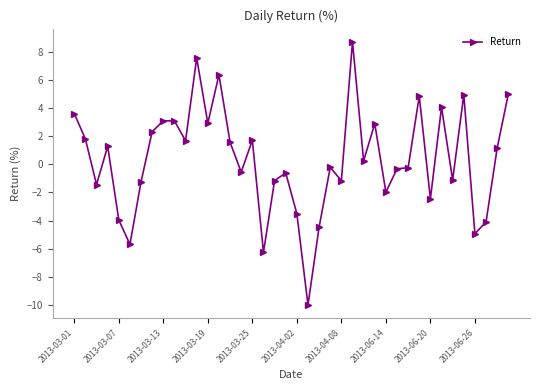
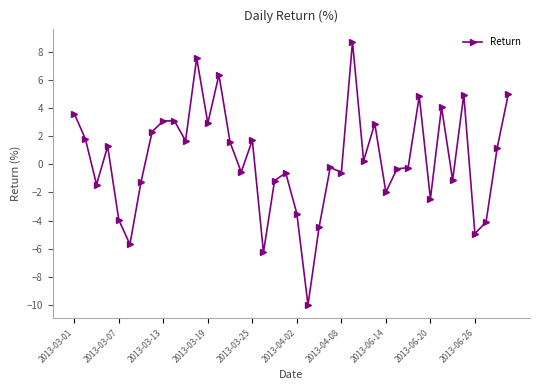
  {
    "2013-03-01": 3.6,
    "2013-03-07": -3.9,
    "2013-03-13": 3.1,
    "2013-03-19": 2.9,
    "2013-03-25": 1.7,
    "2013-04-02": -3.5,
-   "2013-04-08": -1.2,
+   "2013-04-08": -0.6,
    "2013-06-14": -2.0,
    "2013-06-20": -2.5,
    "2013-06-26": -4.9
  }
